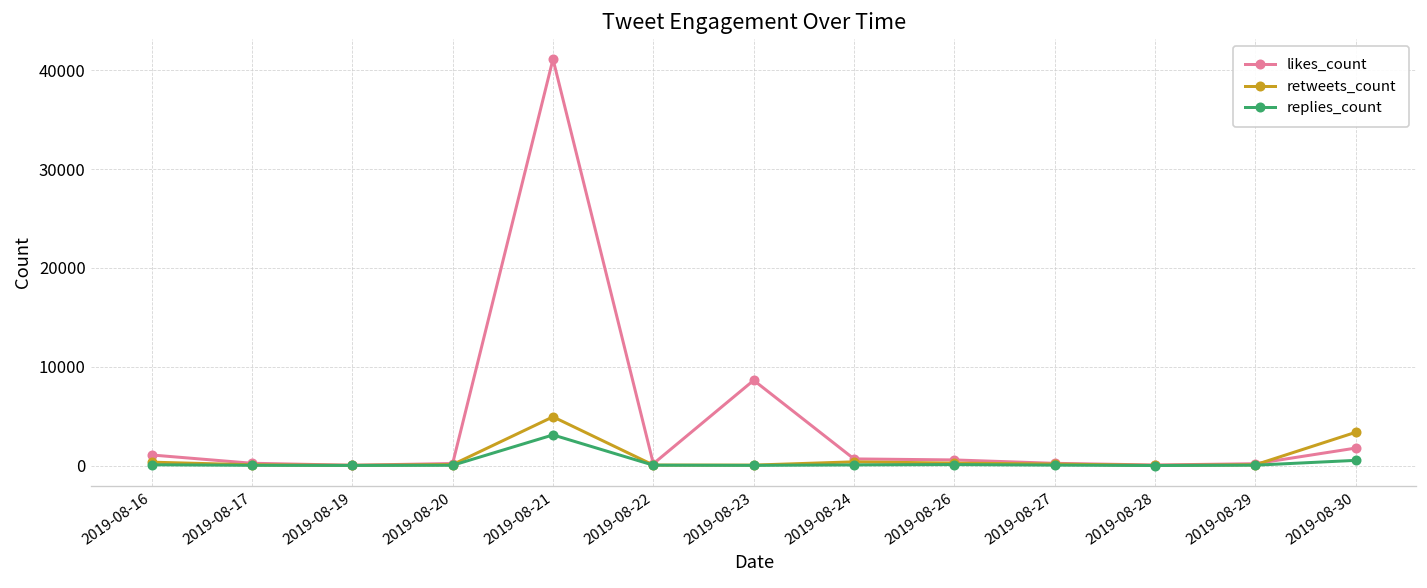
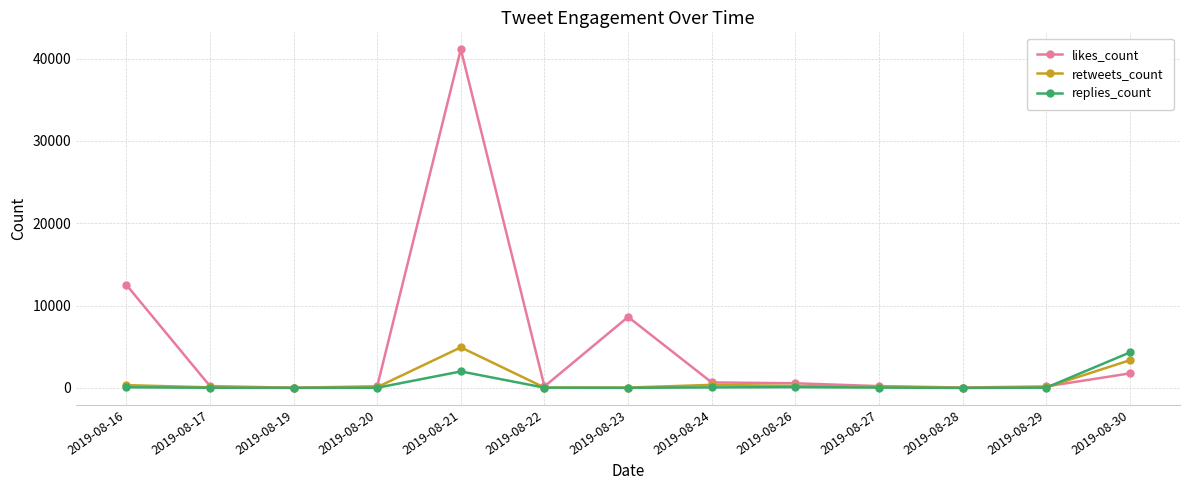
  {
    "likes_count": {
-     "2019-08-16": 1000,
+     "2019-08-16": 13000,
      "2019-08-21": 41000,
      "2019-08-23": 9000,
      "2019-08-26": 1000,
      "2019-08-30": 2000
    },
    "retweets_count": {
      "2019-08-21": 5000,
      "2019-08-30": 3000
    },
    "replies_count": {
-     "2019-08-21": 3000,
-     "2019-08-30": 1000
+     "2019-08-21": 2000,
+     "2019-08-30": 4000
    }
  }
